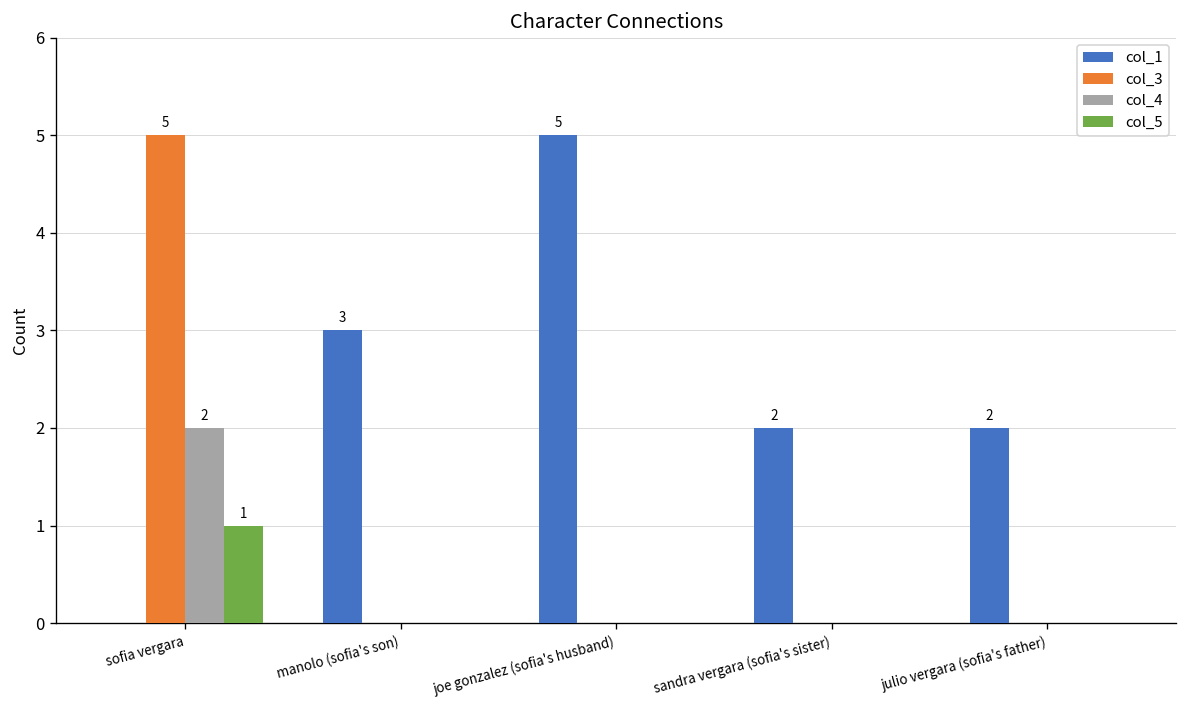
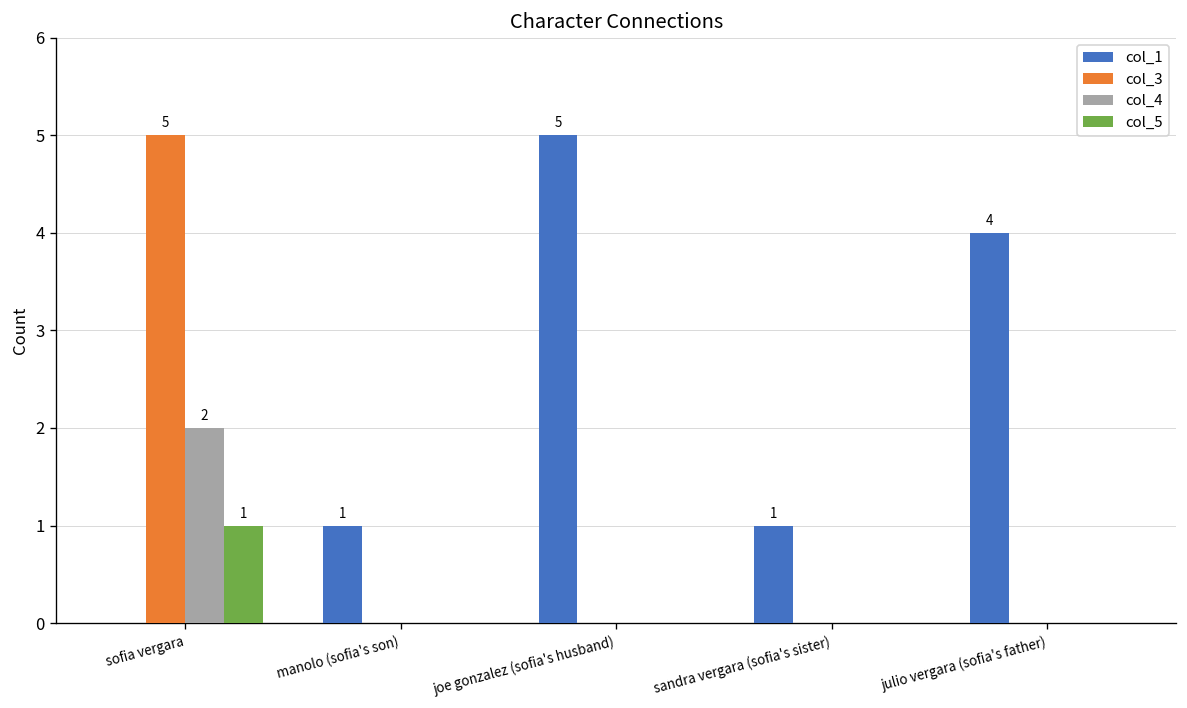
  {
    "col_1": {
-     "manolo (sofia's son)": 3,
+     "manolo (sofia's son)": 1,
      "joe gonzalez (sofia's husband)": 5,
-     "sandra vergara (sofia's sister)": 2,
-     "julio vergara (sofia's father)": 2
+     "sandra vergara (sofia's sister)": 1,
+     "julio vergara (sofia's father)": 4
    },
    "col_3": {
      "sofia vergara": 5
    },
    "col_4": {
      "sofia vergara": 2
    },
    "col_5": {
      "sofia vergara": 1
    }
  }
